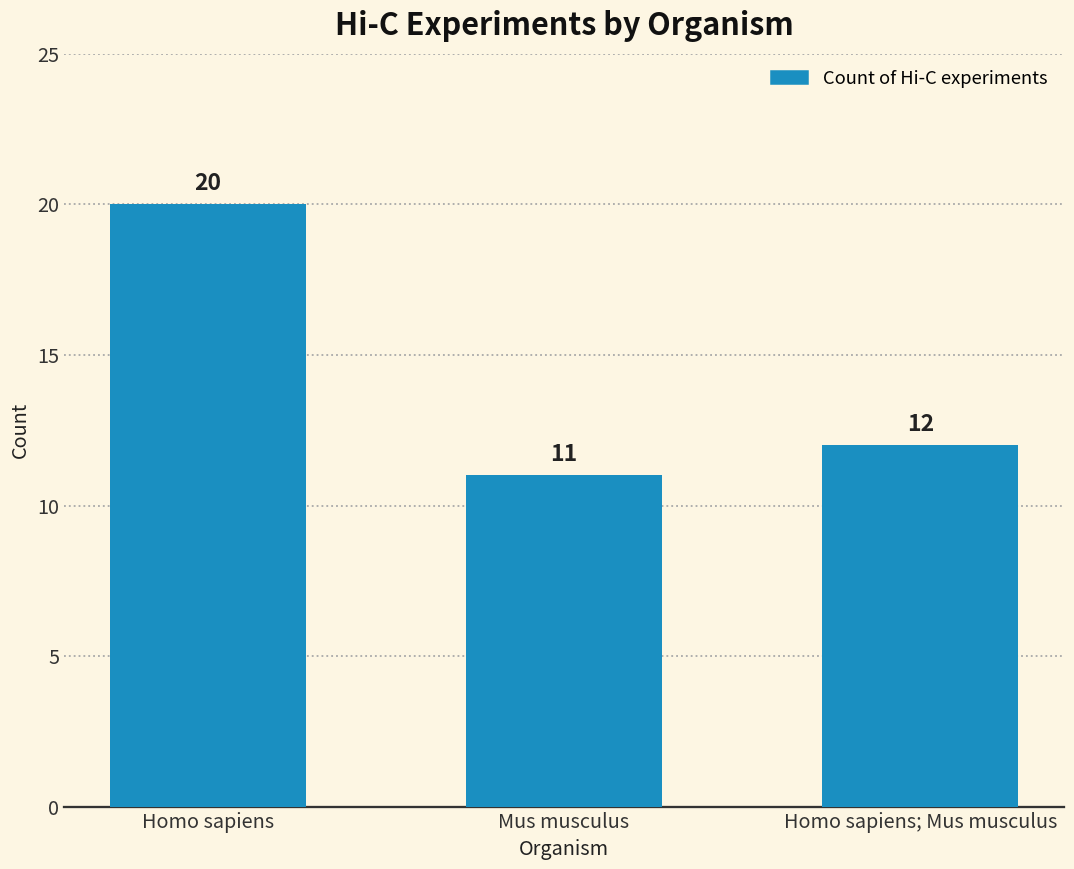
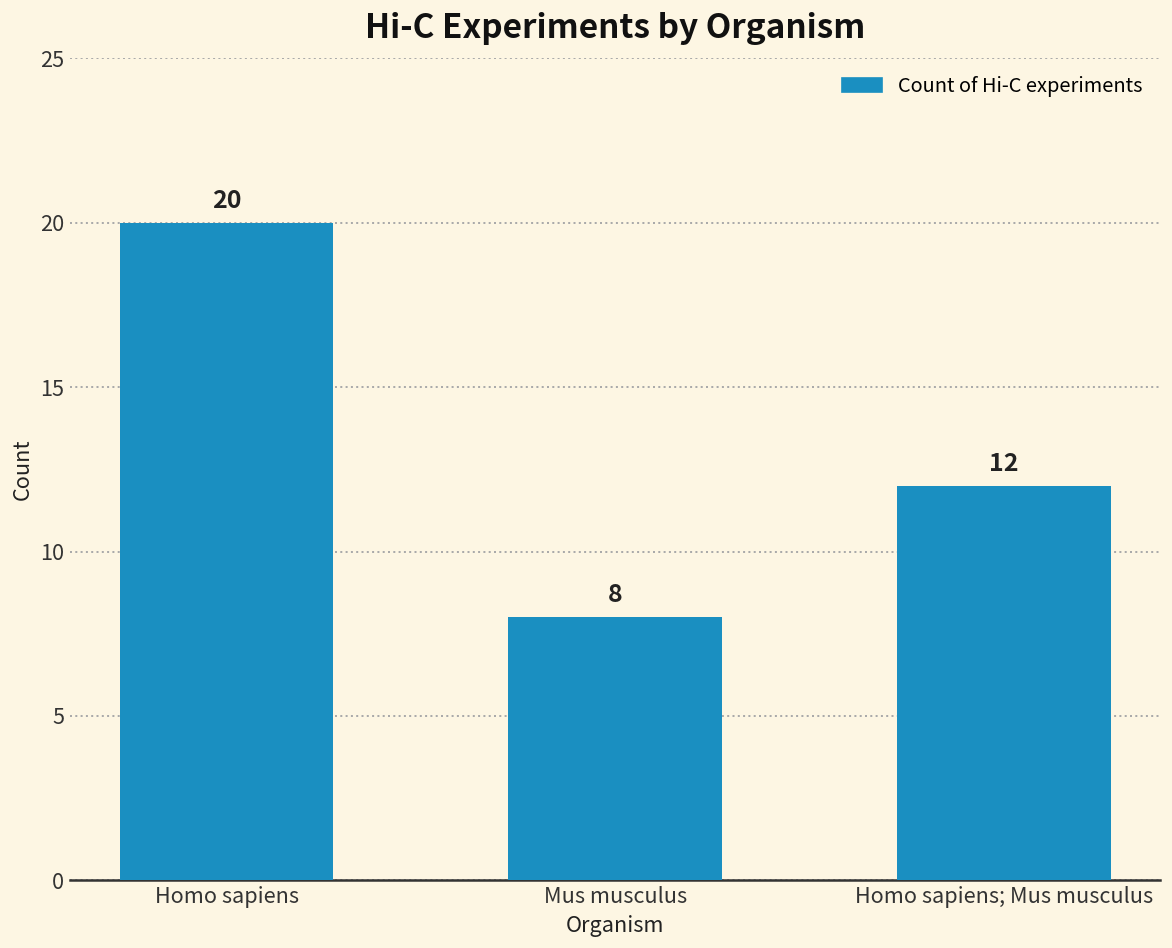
  {
    "Homo sapiens": 20,
-   "Mus musculus": 11,
+   "Mus musculus": 8,
    "Homo sapiens; Mus musculus": 12
  }
